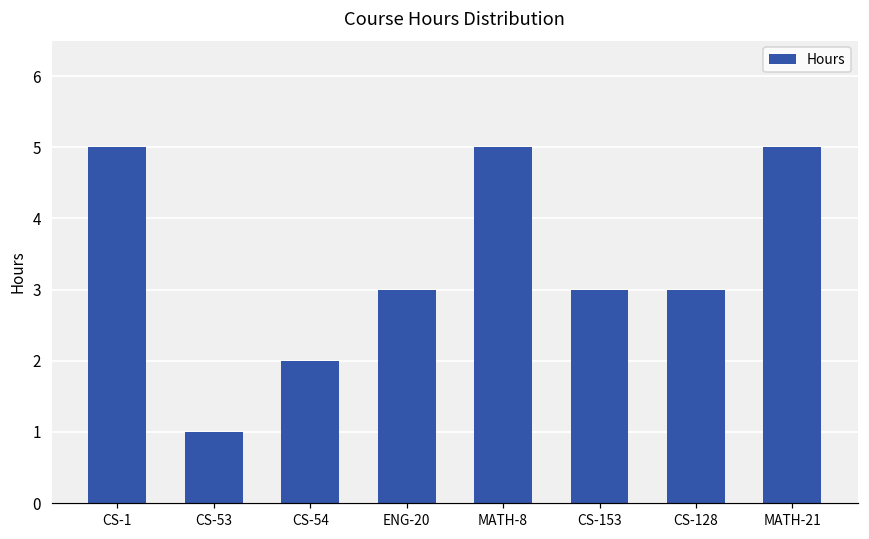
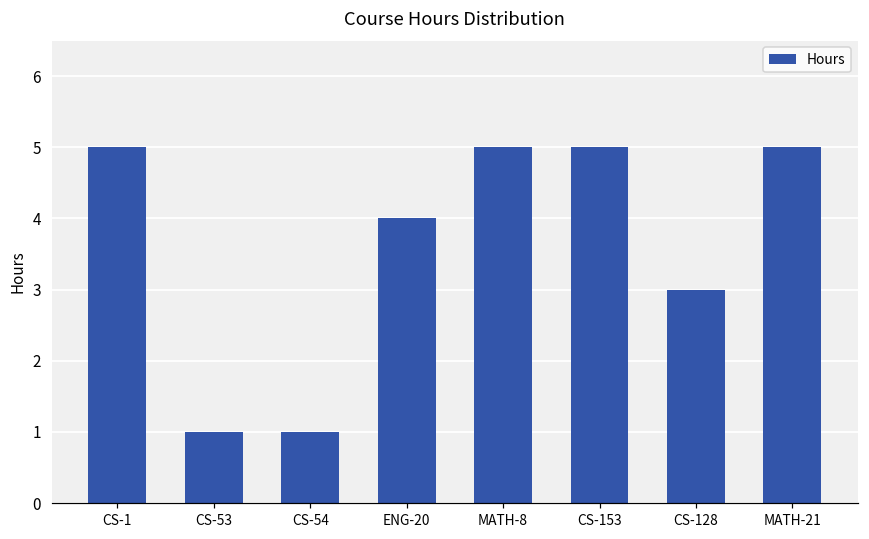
  {
    "CS-1": 5,
    "CS-53": 1,
-   "CS-54": 2,
-   "ENG-20": 3,
+   "CS-54": 1,
+   "ENG-20": 4,
    "MATH-8": 5,
-   "CS-153": 3,
+   "CS-153": 5,
    "CS-128": 3,
    "MATH-21": 5
  }
